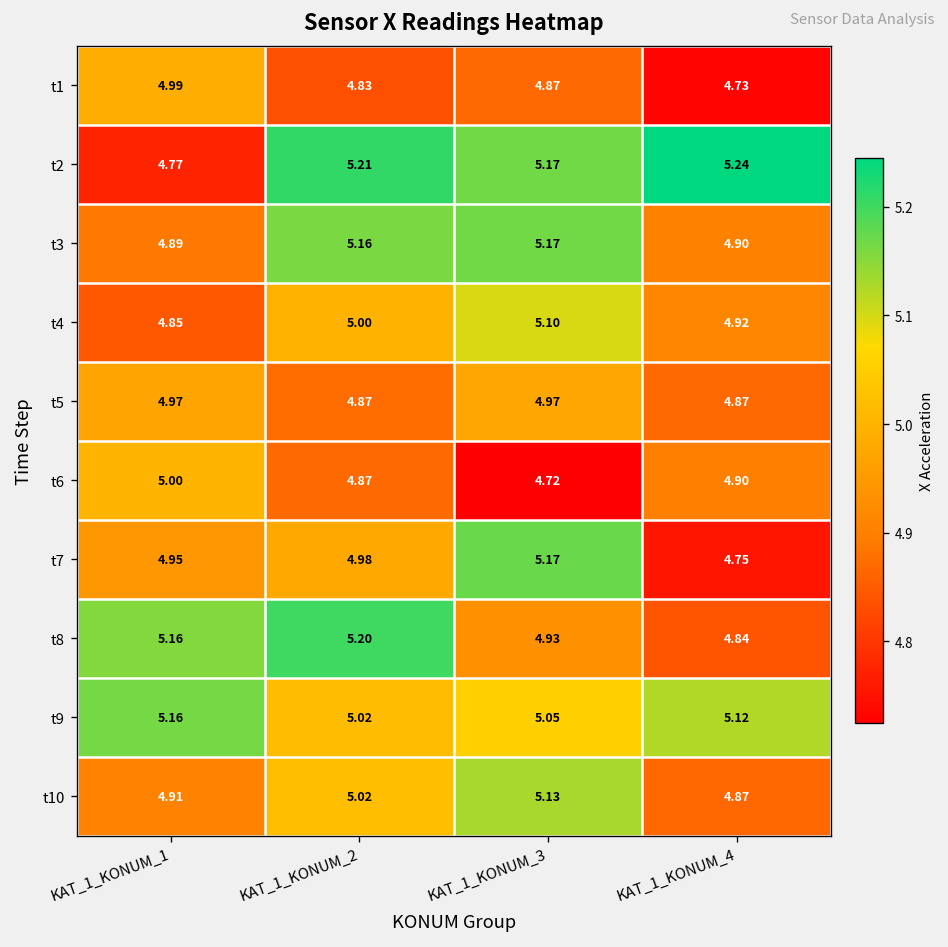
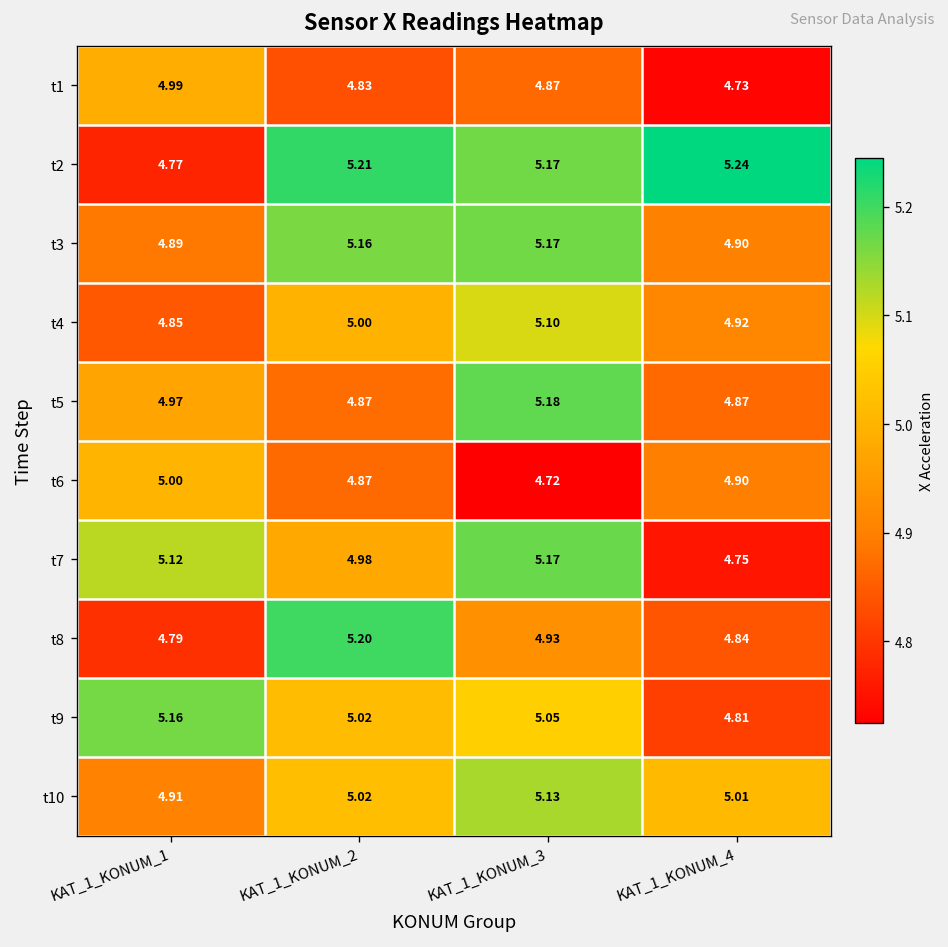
  {
    "t1": {
      "KAT_1_KONUM_1": 4.99,
      "KAT_1_KONUM_2": 4.83,
      "KAT_1_KONUM_3": 4.87,
      "KAT_1_KONUM_4": 4.73
    },
    "t2": {
      "KAT_1_KONUM_1": 4.77,
      "KAT_1_KONUM_2": 5.21,
      "KAT_1_KONUM_3": 5.17,
      "KAT_1_KONUM_4": 5.24
    },
    "t3": {
      "KAT_1_KONUM_1": 4.89,
      "KAT_1_KONUM_2": 5.16,
      "KAT_1_KONUM_3": 5.17,
      "KAT_1_KONUM_4": 4.90
    },
    "t4": {
      "KAT_1_KONUM_1": 4.85,
      "KAT_1_KONUM_2": 5.00,
      "KAT_1_KONUM_3": 5.10,
      "KAT_1_KONUM_4": 4.92
    },
    "t5": {
      "KAT_1_KONUM_1": 4.97,
      "KAT_1_KONUM_2": 4.87,
-     "KAT_1_KONUM_3": 4.97,
+     "KAT_1_KONUM_3": 5.18,
      "KAT_1_KONUM_4": 4.87
    },
    "t6": {
      "KAT_1_KONUM_1": 5.00,
      "KAT_1_KONUM_2": 4.87,
      "KAT_1_KONUM_3": 4.72,
      "KAT_1_KONUM_4": 4.90
    },
    "t7": {
-     "KAT_1_KONUM_1": 4.95,
+     "KAT_1_KONUM_1": 5.12,
      "KAT_1_KONUM_2": 4.98,
      "KAT_1_KONUM_3": 5.17,
      "KAT_1_KONUM_4": 4.75
    },
    "t8": {
-     "KAT_1_KONUM_1": 5.16,
+     "KAT_1_KONUM_1": 4.79,
      "KAT_1_KONUM_2": 5.20,
      "KAT_1_KONUM_3": 4.93,
      "KAT_1_KONUM_4": 4.84
    },
    "t9": {
      "KAT_1_KONUM_1": 5.16,
      "KAT_1_KONUM_2": 5.02,
      "KAT_1_KONUM_3": 5.05,
-     "KAT_1_KONUM_4": 5.12
+     "KAT_1_KONUM_4": 4.81
    },
    "t10": {
      "KAT_1_KONUM_1": 4.91,
      "KAT_1_KONUM_2": 5.02,
      "KAT_1_KONUM_3": 5.13,
-     "KAT_1_KONUM_4": 4.87
+     "KAT_1_KONUM_4": 5.01
    }
  }
